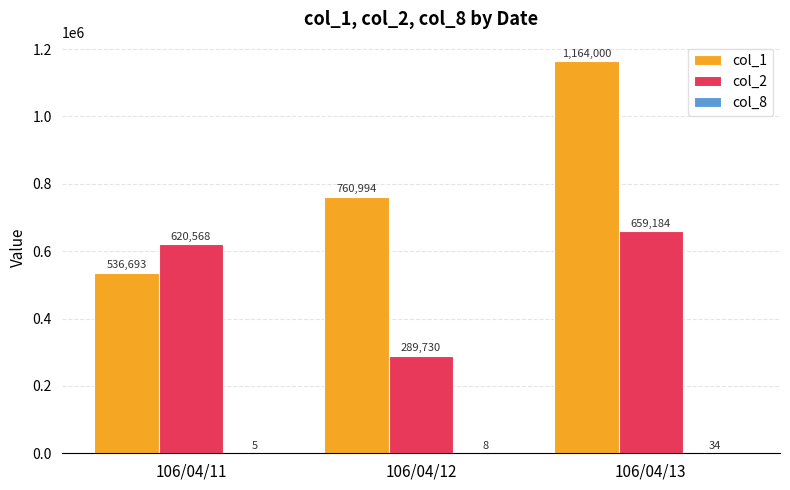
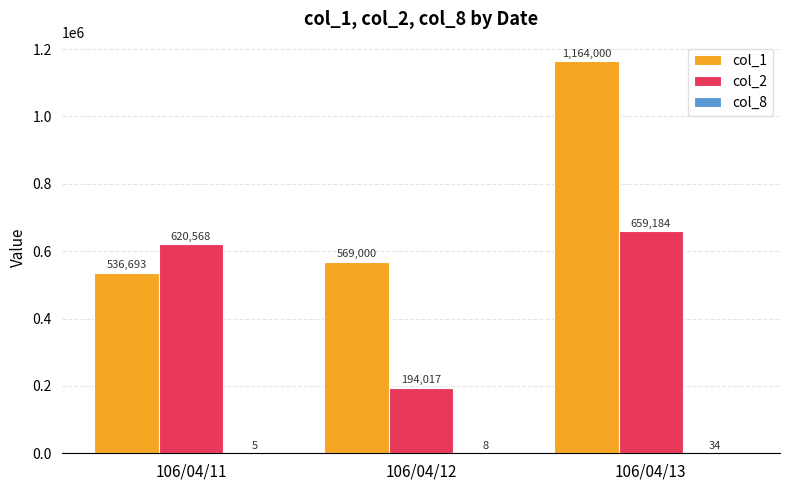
  {
    "col_1": {
      "106/04/11": "536,693",
-     "106/04/12": "760,994",
+     "106/04/12": "569,000",
      "106/04/13": "1,164,000"
    },
    "col_2": {
      "106/04/11": "620,568",
-     "106/04/12": "289,730",
+     "106/04/12": "194,017",
      "106/04/13": "659,184"
    },
    "col_8": {
      "106/04/11": "5",
      "106/04/12": "8",
      "106/04/13": "34"
    }
  }
